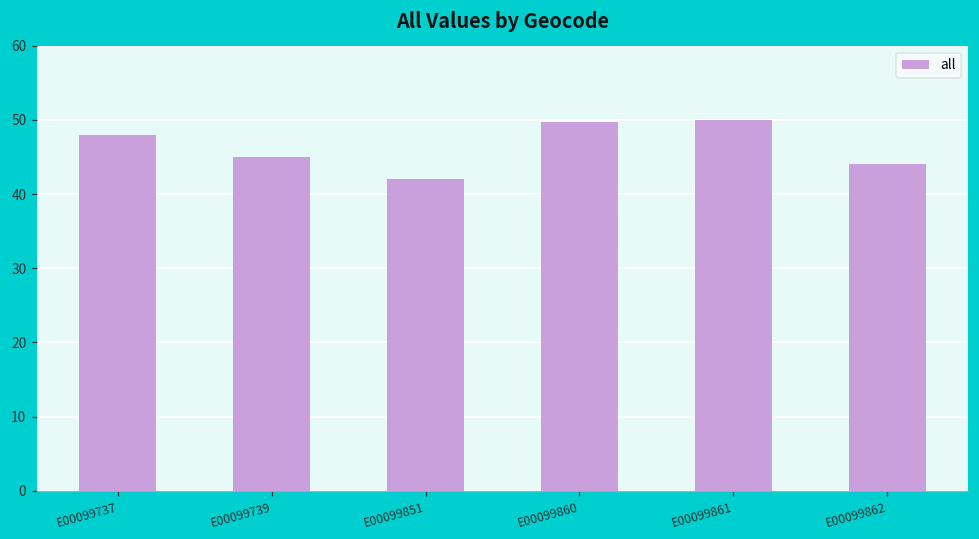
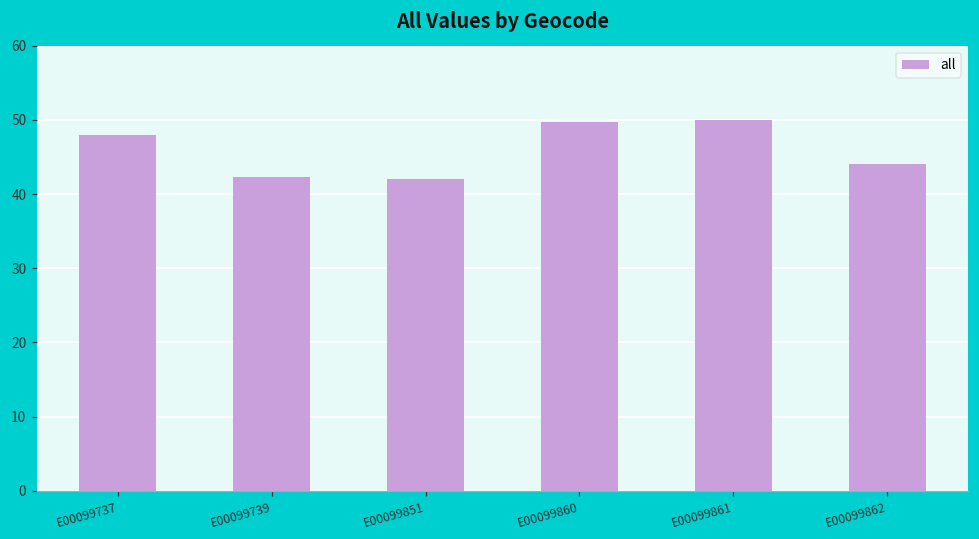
  {
    "E00099737": 48,
-   "E00099739": 45,
+   "E00099739": 42,
    "E00099851": 42,
    "E00099860": 50,
    "E00099861": 50,
    "E00099862": 44
  }
